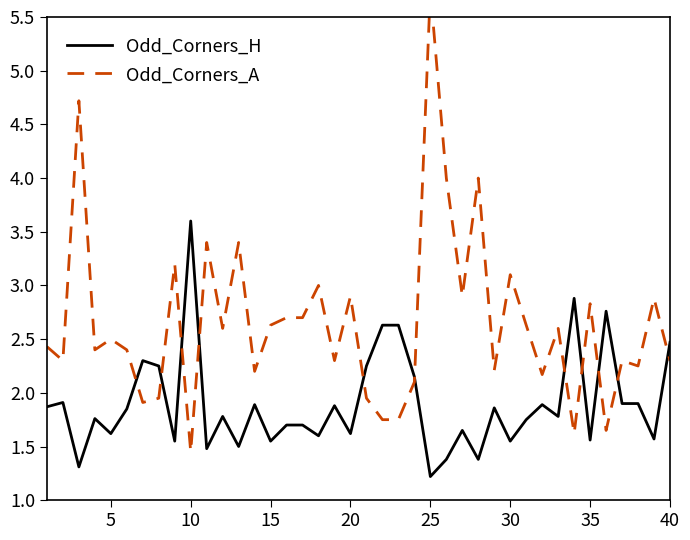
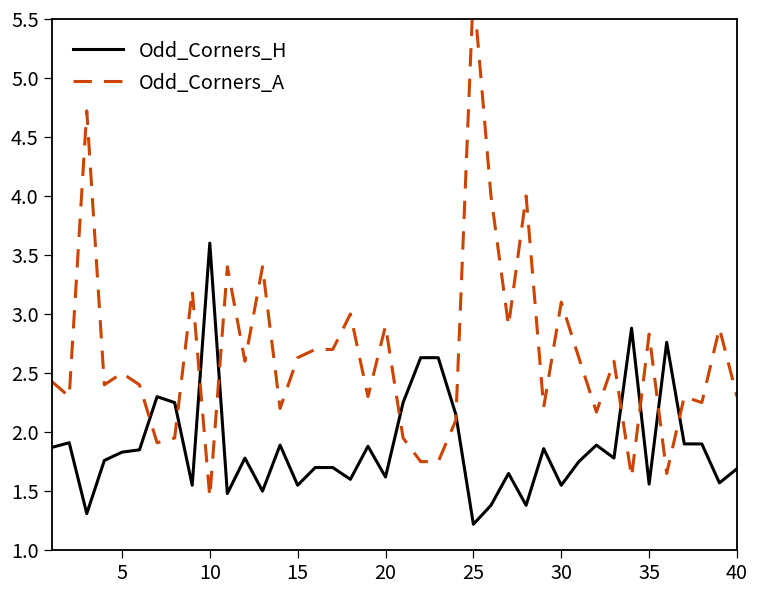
  {
    "Odd_Corners_H": {
-     "5": 1.62,
+     "5": 1.83,
      "10": 3.60,
      "15": 1.55,
      "20": 1.62,
      "25": 1.22,
      "30": 1.55,
      "35": 1.56,
-     "40": 2.47
+     "40": 1.69
    },
    "Odd_Corners_A": {
      "5": 2.50,
      "10": 1.45,
      "15": 2.63,
      "20": 2.90,
      "30": 3.10,
      "35": 2.83,
      "40": 2.30
    }
  }
